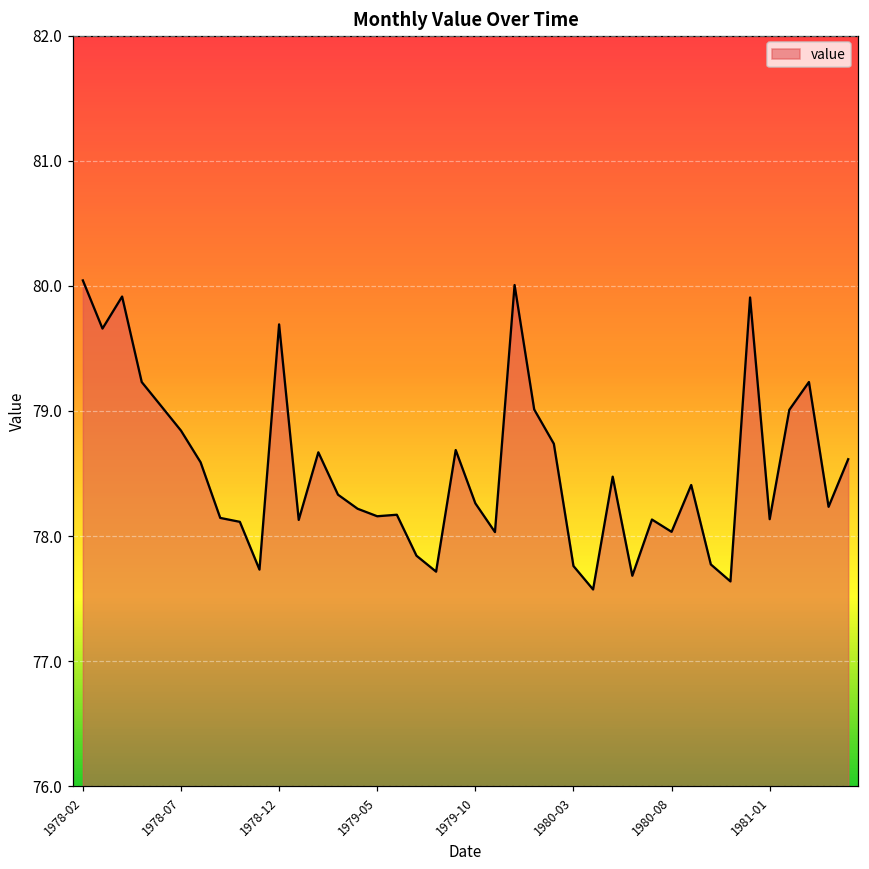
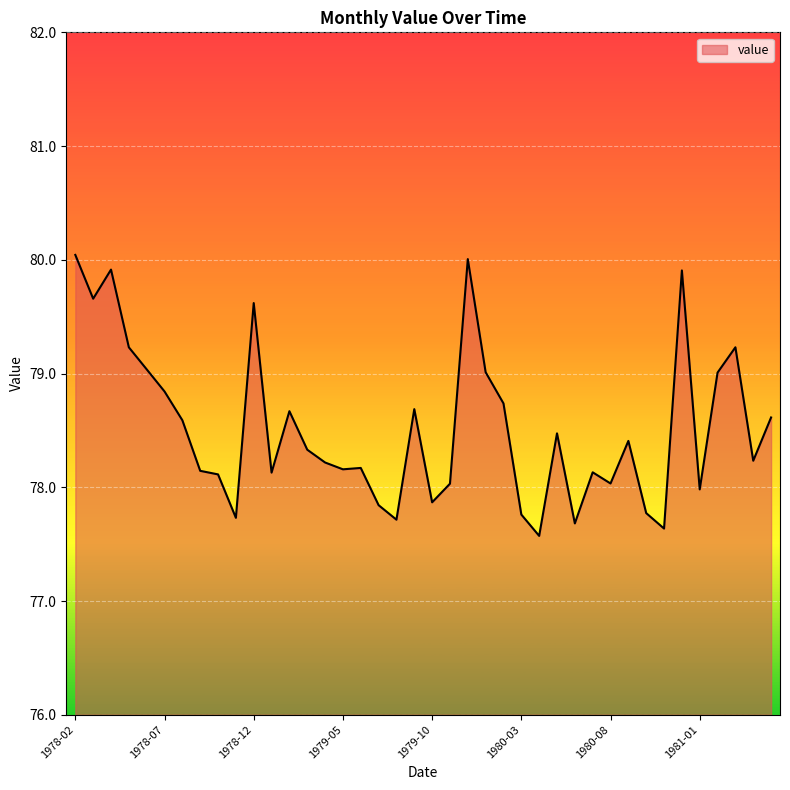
  {
    "1978-02": 80.04,
    "1978-07": 78.84,
-   "1978-12": 79.69,
+   "1978-12": 79.62,
    "1979-05": 78.16,
-   "1979-10": 78.26,
+   "1979-10": 77.87,
    "1980-03": 77.76,
    "1980-08": 78.03,
-   "1981-01": 78.13
+   "1981-01": 77.98
  }
